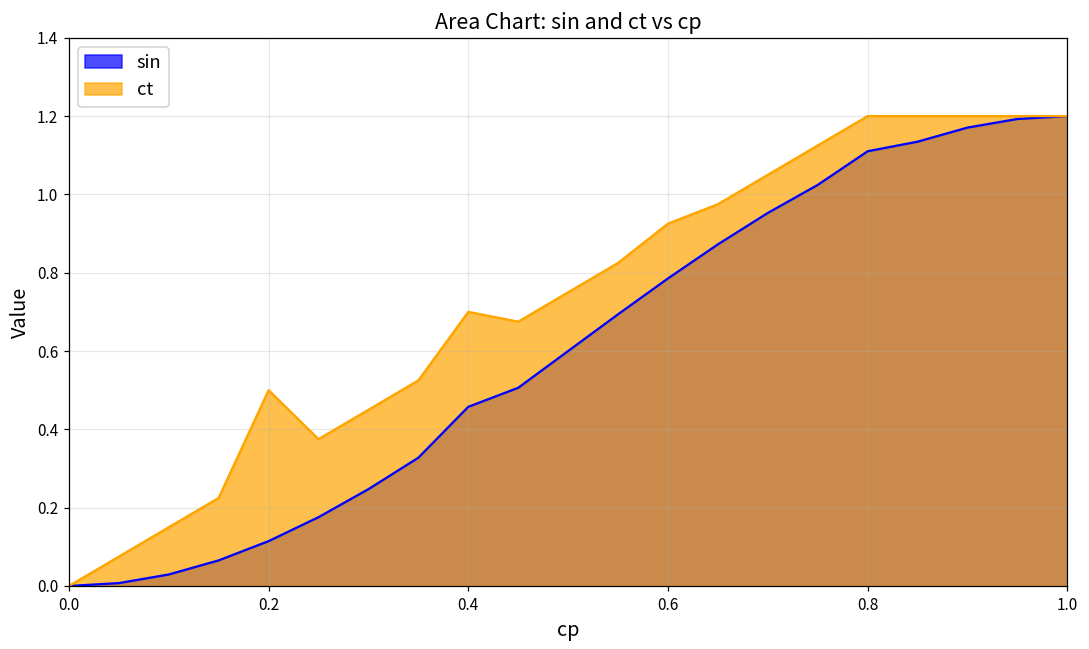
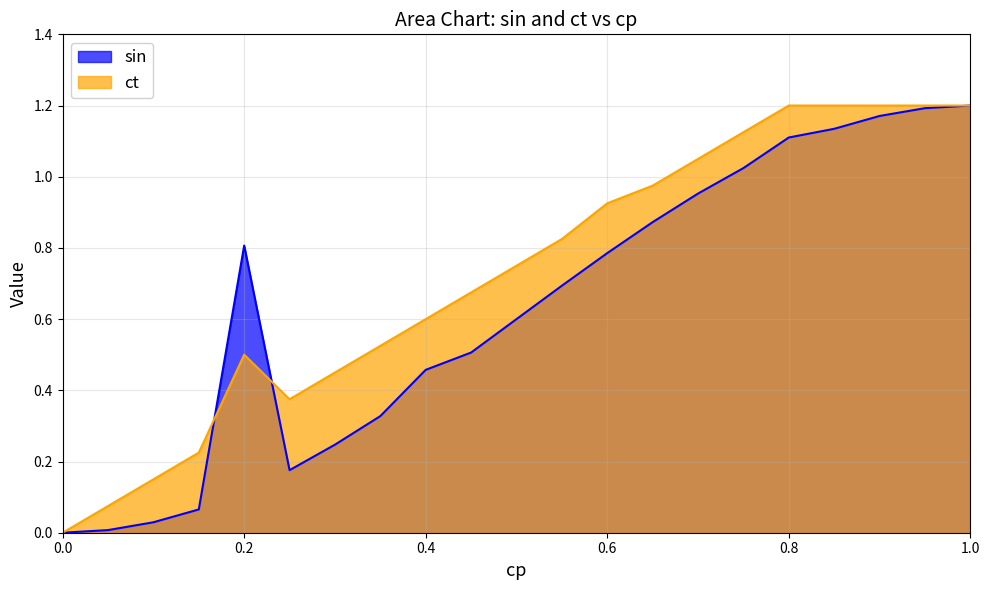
  {
    "sin": {
-     "0.2": 0.11,
+     "0.2": 0.81,
      "0.4": 0.46,
      "0.6": 0.79,
      "0.8": 1.11
    },
    "ct": {
      "0.2": 0.5,
-     "0.4": 0.7,
+     "0.4": 0.6,
      "0.6": 0.93,
      "0.8": 1.2
    }
  }
